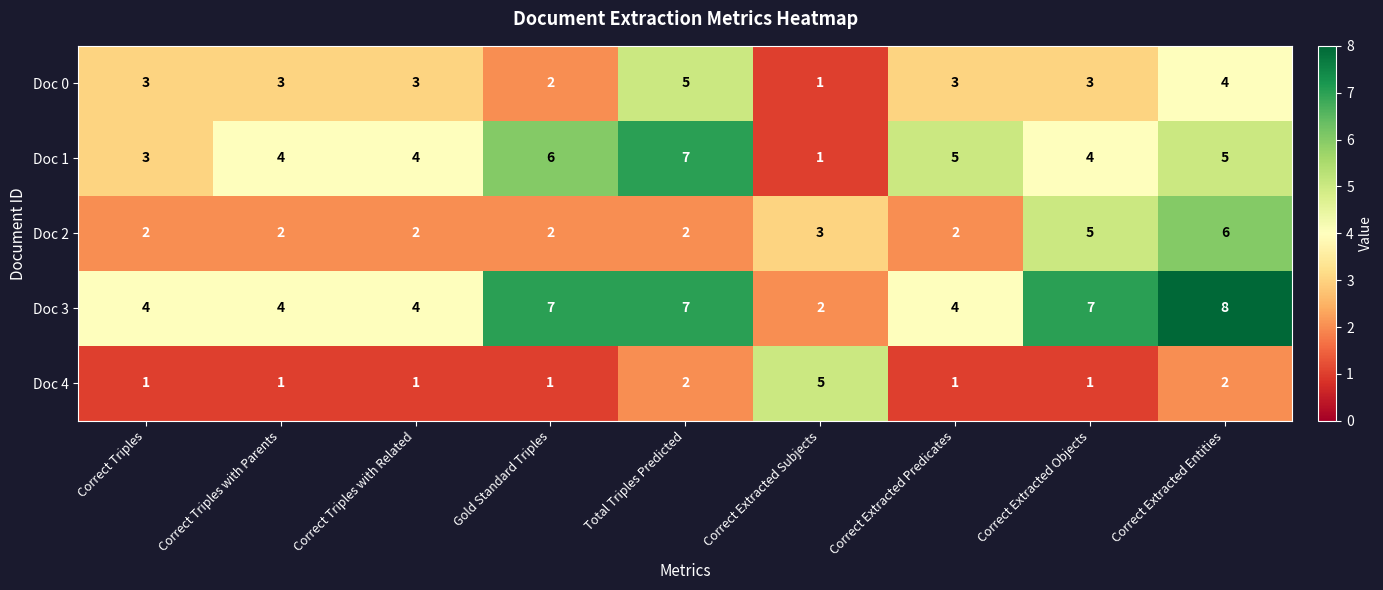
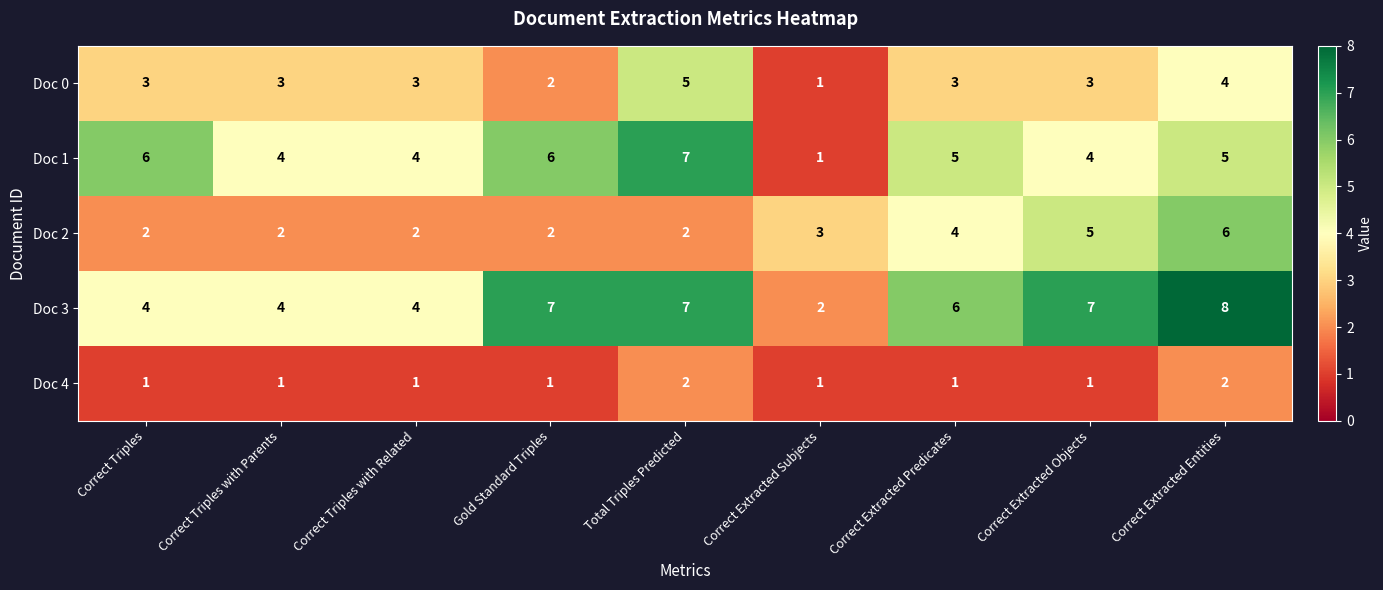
  {
    "Doc 0": {
      "Correct Triples": 3,
      "Correct Triples with Parents": 3,
      "Correct Triples with Related": 3,
      "Gold Standard Triples": 2,
      "Total Triples Predicted": 5,
      "Correct Extracted Subjects": 1,
      "Correct Extracted Predicates": 3,
      "Correct Extracted Objects": 3,
      "Correct Extracted Entities": 4
    },
    "Doc 1": {
-     "Correct Triples": 3,
+     "Correct Triples": 6,
      "Correct Triples with Parents": 4,
      "Correct Triples with Related": 4,
      "Gold Standard Triples": 6,
      "Total Triples Predicted": 7,
      "Correct Extracted Subjects": 1,
      "Correct Extracted Predicates": 5,
      "Correct Extracted Objects": 4,
      "Correct Extracted Entities": 5
    },
    "Doc 2": {
      "Correct Triples": 2,
      "Correct Triples with Parents": 2,
      "Correct Triples with Related": 2,
      "Gold Standard Triples": 2,
      "Total Triples Predicted": 2,
      "Correct Extracted Subjects": 3,
-     "Correct Extracted Predicates": 2,
+     "Correct Extracted Predicates": 4,
      "Correct Extracted Objects": 5,
      "Correct Extracted Entities": 6
    },
    "Doc 3": {
      "Correct Triples": 4,
      "Correct Triples with Parents": 4,
      "Correct Triples with Related": 4,
      "Gold Standard Triples": 7,
      "Total Triples Predicted": 7,
      "Correct Extracted Subjects": 2,
-     "Correct Extracted Predicates": 4,
+     "Correct Extracted Predicates": 6,
      "Correct Extracted Objects": 7,
      "Correct Extracted Entities": 8
    },
    "Doc 4": {
      "Correct Triples": 1,
      "Correct Triples with Parents": 1,
      "Correct Triples with Related": 1,
      "Gold Standard Triples": 1,
      "Total Triples Predicted": 2,
-     "Correct Extracted Subjects": 5,
+     "Correct Extracted Subjects": 1,
      "Correct Extracted Predicates": 1,
      "Correct Extracted Objects": 1,
      "Correct Extracted Entities": 2
    }
  }
